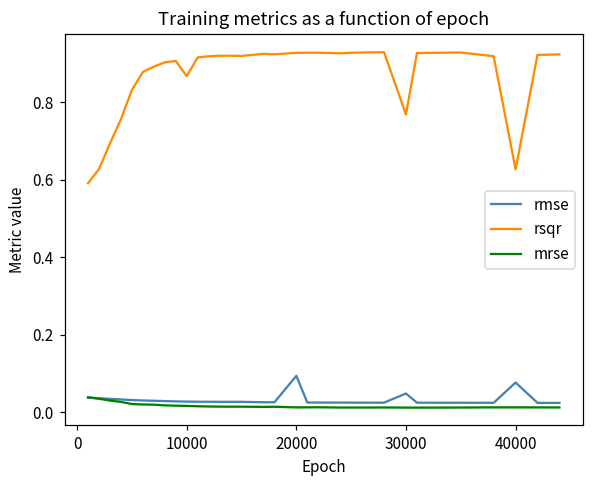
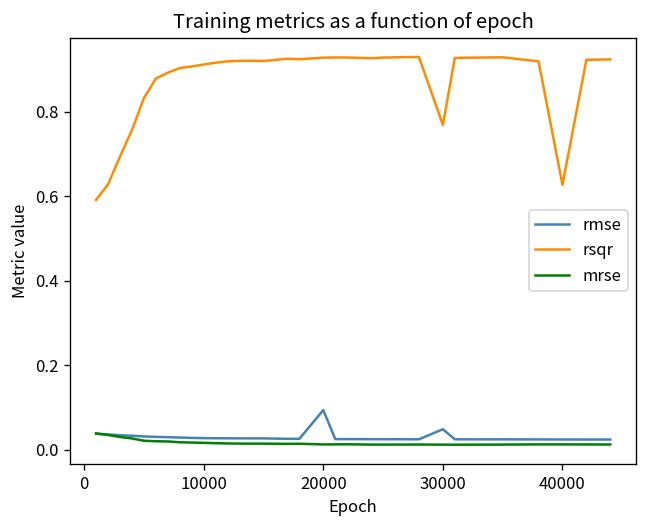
  {
    "rmse": {
      "10000": 0.03,
      "20000": 0.09,
      "30000": 0.05,
-     "40000": 0.08
+     "40000": 0.02
    },
    "rsqr": {
-     "10000": 0.87,
+     "10000": 0.91,
      "20000": 0.93,
      "30000": 0.77,
      "40000": 0.63
    },
    "mrse": {
      "10000": 0.02,
      "20000": 0.01,
      "30000": 0.01,
      "40000": 0.01
    }
  }
